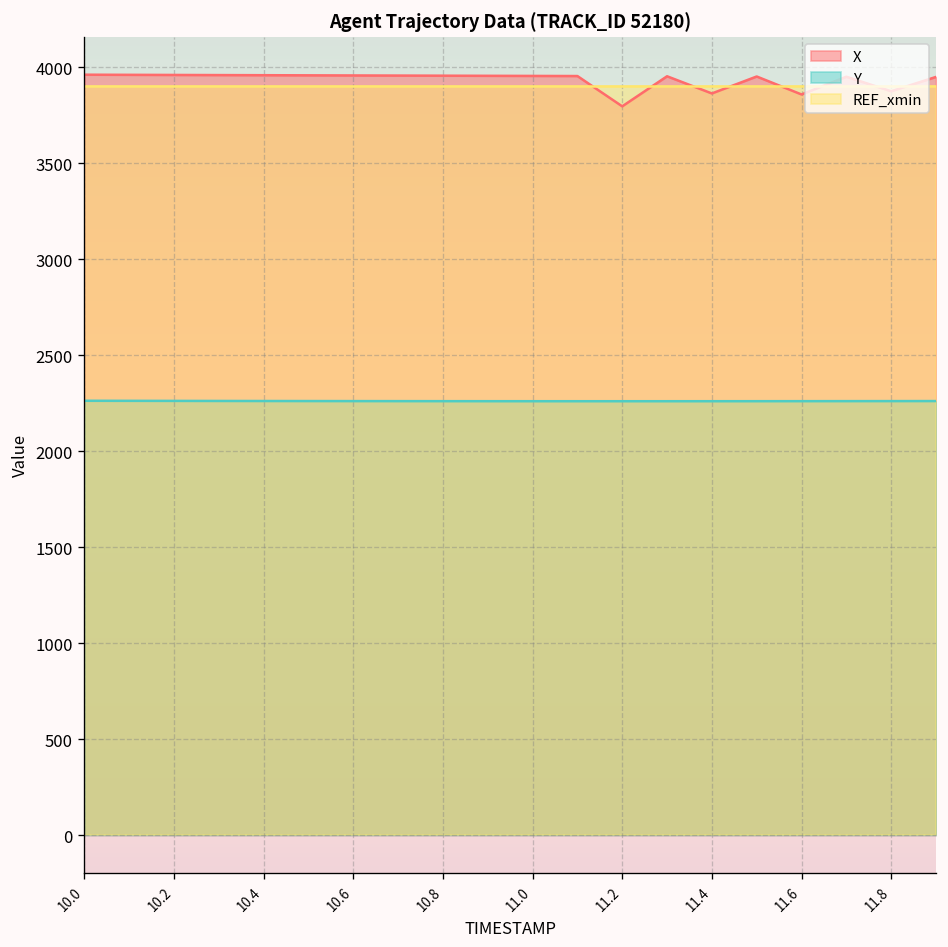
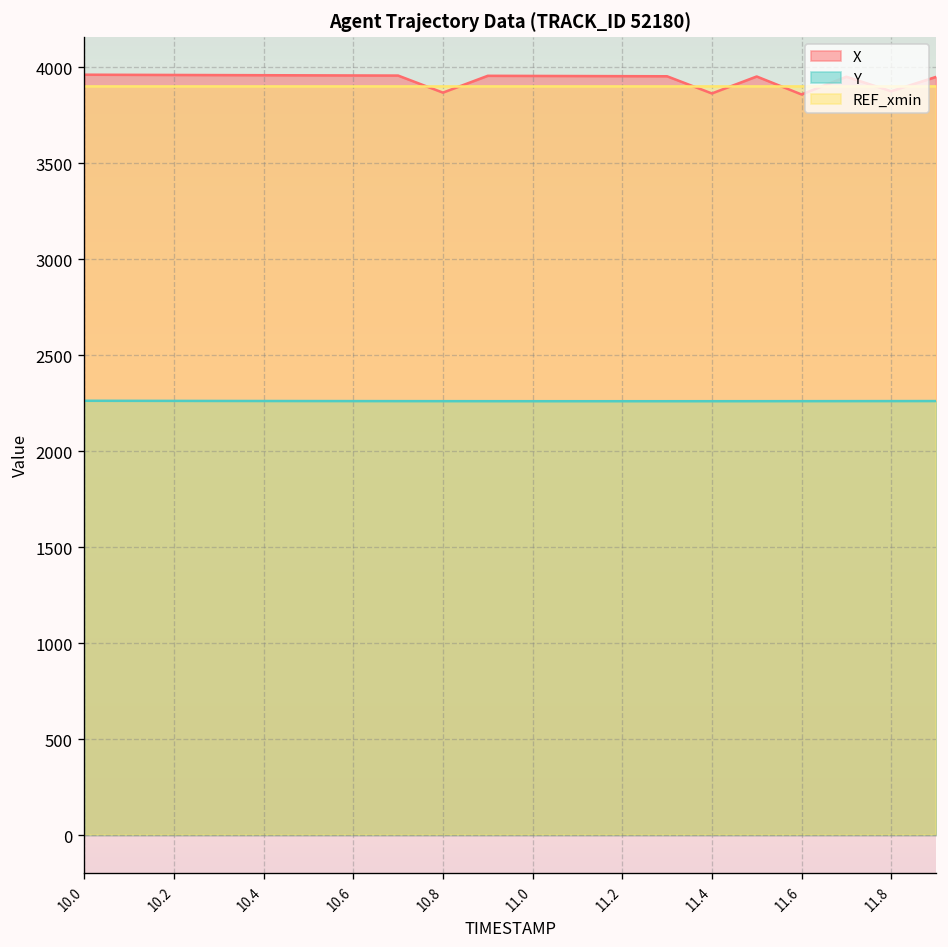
  {
    "X": {
      "10.0": 3960,
      "10.2": 3960,
      "10.4": 3960,
      "10.6": 3960,
-     "10.8": 3960,
+     "10.8": 3870,
      "11.0": 3950,
-     "11.2": 3800,
+     "11.2": 3950,
      "11.4": 3860,
      "11.6": 3860
    },
    "Y": {
      "10.0": 2260,
      "10.2": 2260,
      "10.4": 2260,
      "10.6": 2260,
      "10.8": 2260,
      "11.0": 2260,
      "11.2": 2260,
      "11.4": 2260,
      "11.6": 2260,
      "11.8": 2260
    },
    "REF_xmin": {
      "10.0": 3900,
      "10.2": 3900,
      "10.4": 3900,
      "10.6": 3900,
      "10.8": 3900,
      "11.0": 3900,
      "11.2": 3900,
      "11.4": 3900,
      "11.6": 3900
    }
  }
